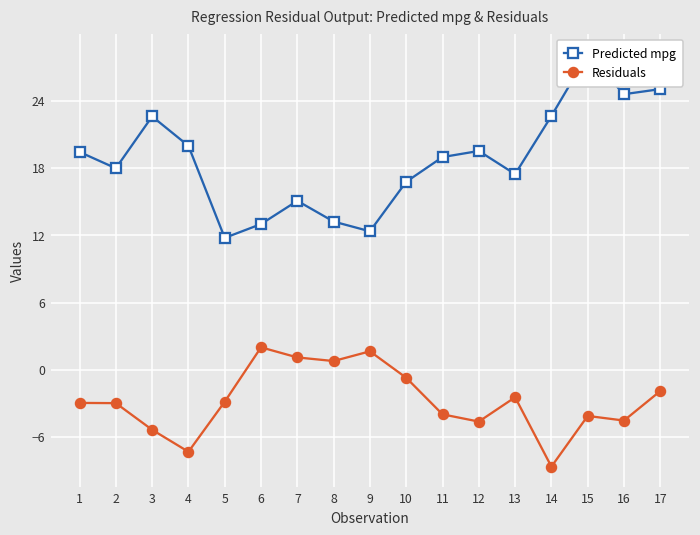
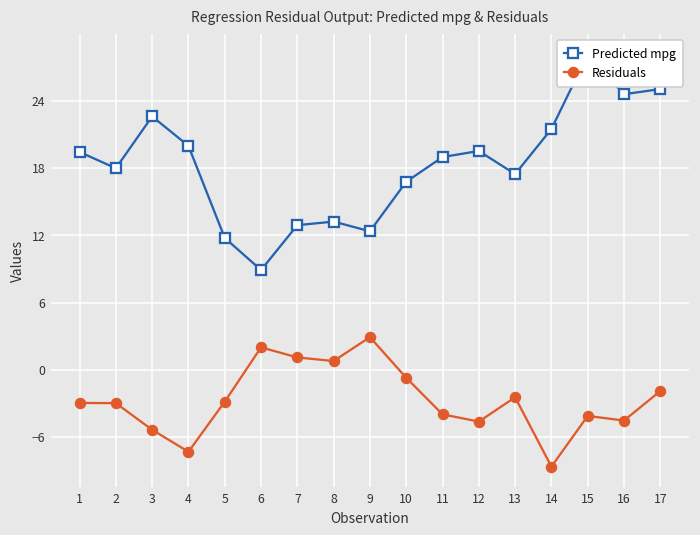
  {
    "Predicted mpg": {
      "1": 19.4,
      "2": 18.0,
      "3": 22.6,
      "4": 20.0,
      "5": 11.8,
-     "6": 13.0,
-     "7": 15.1,
+     "6": 8.9,
+     "7": 12.9,
      "8": 13.2,
      "9": 12.3,
      "10": 16.8,
      "11": 19.0,
      "12": 19.5,
      "13": 17.4,
-     "14": 22.6,
+     "14": 21.5,
      "16": 24.6,
      "17": 25.0
    },
    "Residuals": {
      "1": -2.9,
      "2": -3.0,
      "3": -5.3,
      "4": -7.3,
      "5": -2.8,
      "6": 2.0,
      "7": 1.1,
      "8": 0.8,
-     "9": 1.7,
+     "9": 2.9,
      "10": -0.7,
      "11": -4.0,
      "12": -4.6,
      "13": -2.4,
      "14": -8.6,
      "15": -4.1,
      "16": -4.5,
      "17": -1.9
    }
  }
